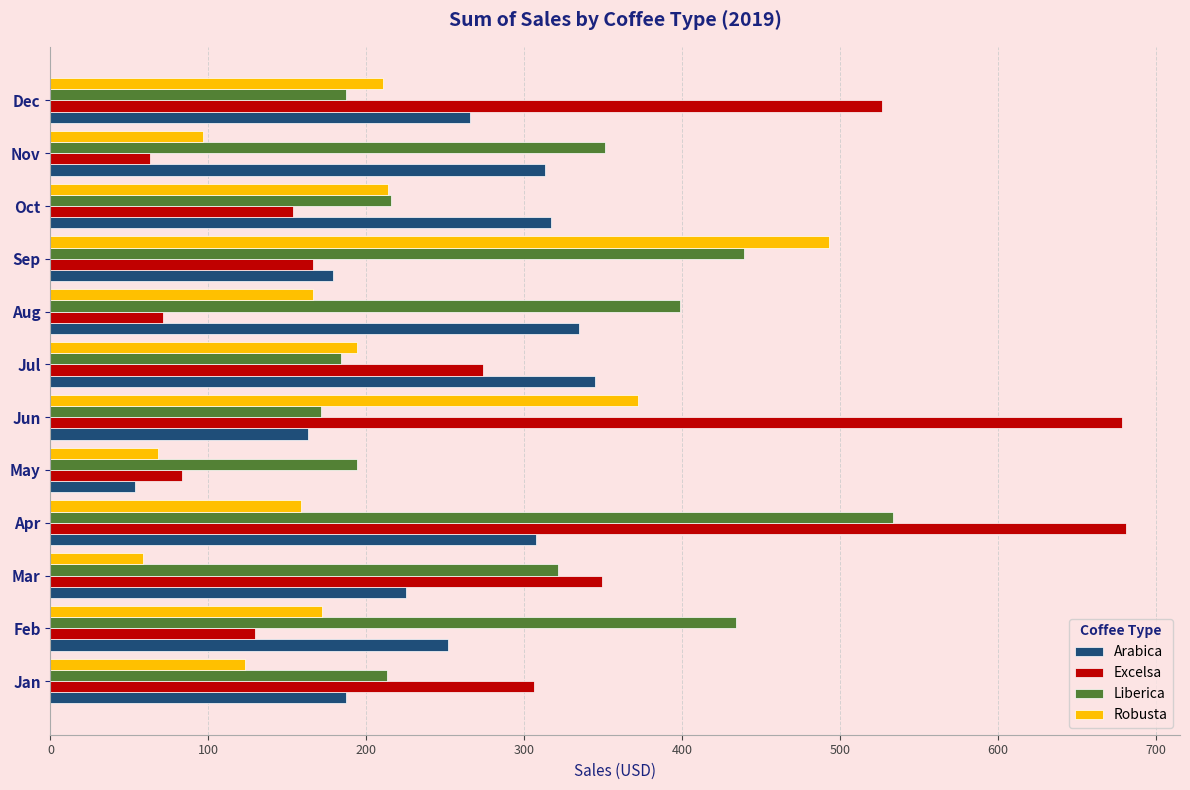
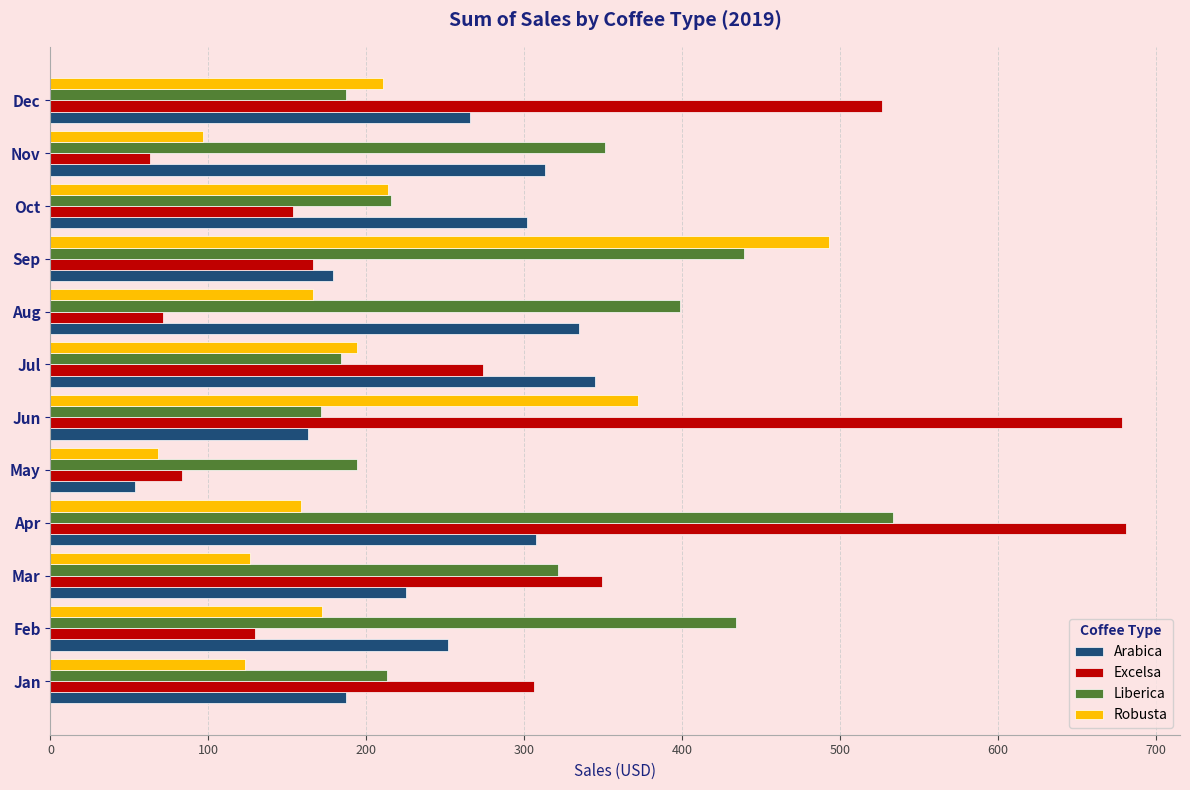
  {
    "Arabica": {
      "Dec": 266,
      "Nov": 313,
-     "Oct": 317,
+     "Oct": 302,
      "Sep": 179,
      "Aug": 335,
      "Jul": 345,
      "Jun": 163,
      "May": 54,
      "Apr": 307,
      "Mar": 225,
      "Feb": 252,
      "Jan": 187
    },
    "Excelsa": {
      "Dec": 527,
      "Nov": 63,
      "Oct": 154,
      "Sep": 166,
      "Aug": 71,
      "Jul": 274,
      "Jun": 678,
      "May": 83,
      "Apr": 681,
      "Mar": 349,
      "Feb": 129,
      "Jan": 306
    },
    "Liberica": {
      "Dec": 187,
      "Nov": 351,
      "Oct": 216,
      "Sep": 439,
      "Aug": 399,
      "Jul": 184,
      "Jun": 171,
      "May": 194,
      "Apr": 534,
      "Mar": 321,
      "Feb": 434,
      "Jan": 213
    },
    "Robusta": {
      "Dec": 211,
      "Nov": 96,
      "Oct": 214,
      "Sep": 493,
      "Aug": 166,
      "Jul": 194,
      "Jun": 372,
      "May": 68,
      "Apr": 159,
-     "Mar": 58,
+     "Mar": 126,
      "Feb": 172,
      "Jan": 123
    }
  }
